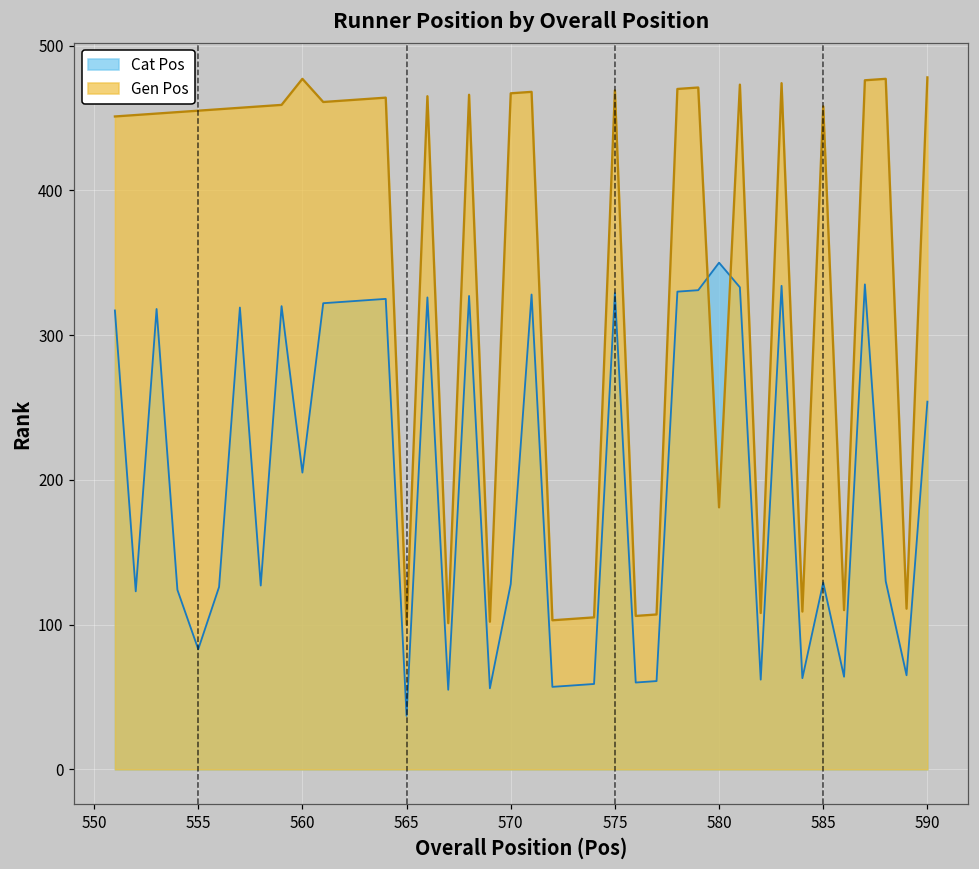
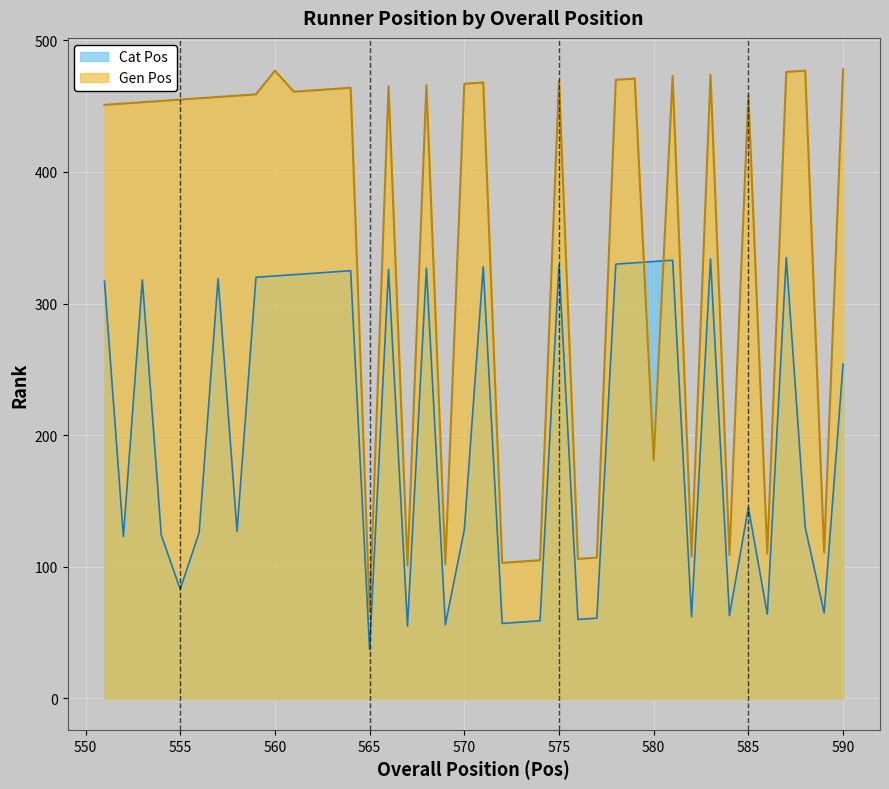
  {
    "Cat Pos": {
      "555": 83,
-     "560": 205,
+     "560": 321,
      "565": 37,
      "570": 128,
      "575": 329,
-     "580": 350,
-     "585": 129,
+     "580": 332,
+     "585": 145,
      "590": 254
    },
    "Gen Pos": {
      "555": 455,
      "560": 477,
-     "565": 100,
+     "565": 66,
      "570": 467,
      "575": 469,
      "580": 181,
      "585": 458,
      "590": 478
    }
  }
